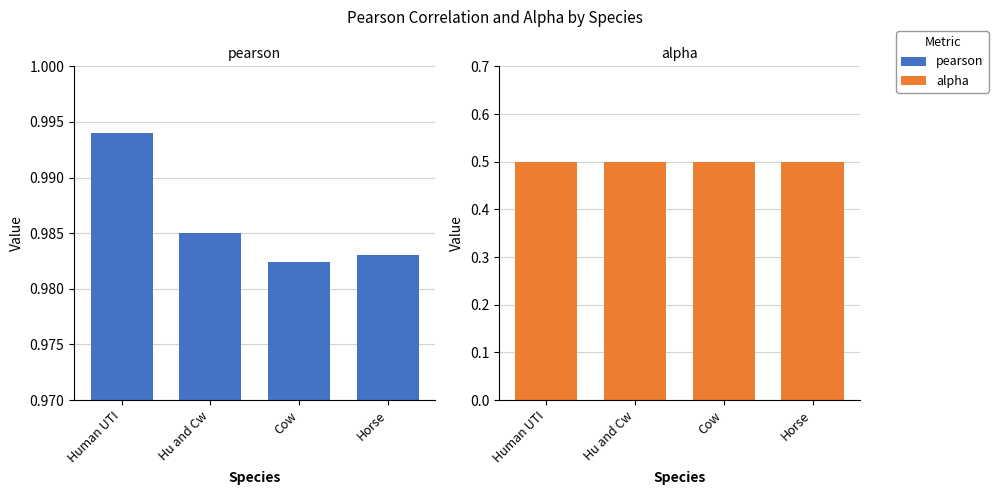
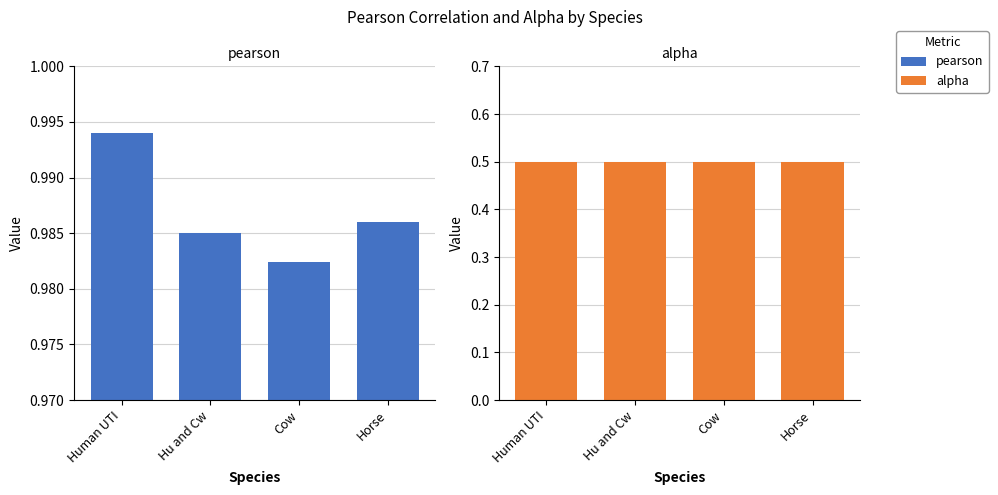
  {
    "pearson": {
      "Human UTI": 0.994,
      "Hu and Cw": 0.985,
      "Cow": 0.9824,
-     "Horse": 0.983
+     "Horse": 0.986
    },
    "alpha": {
      "Human UTI": 0.50,
      "Hu and Cw": 0.50,
      "Cow": 0.50,
      "Horse": 0.50
    }
  }
